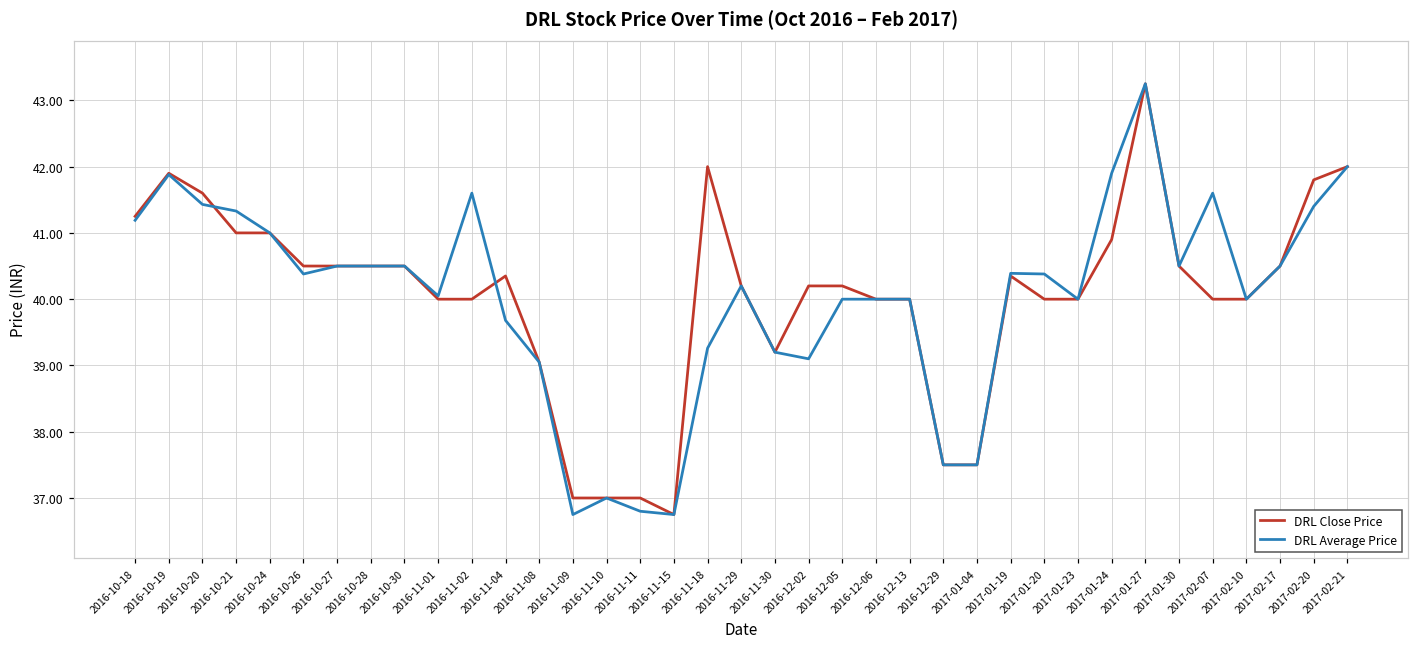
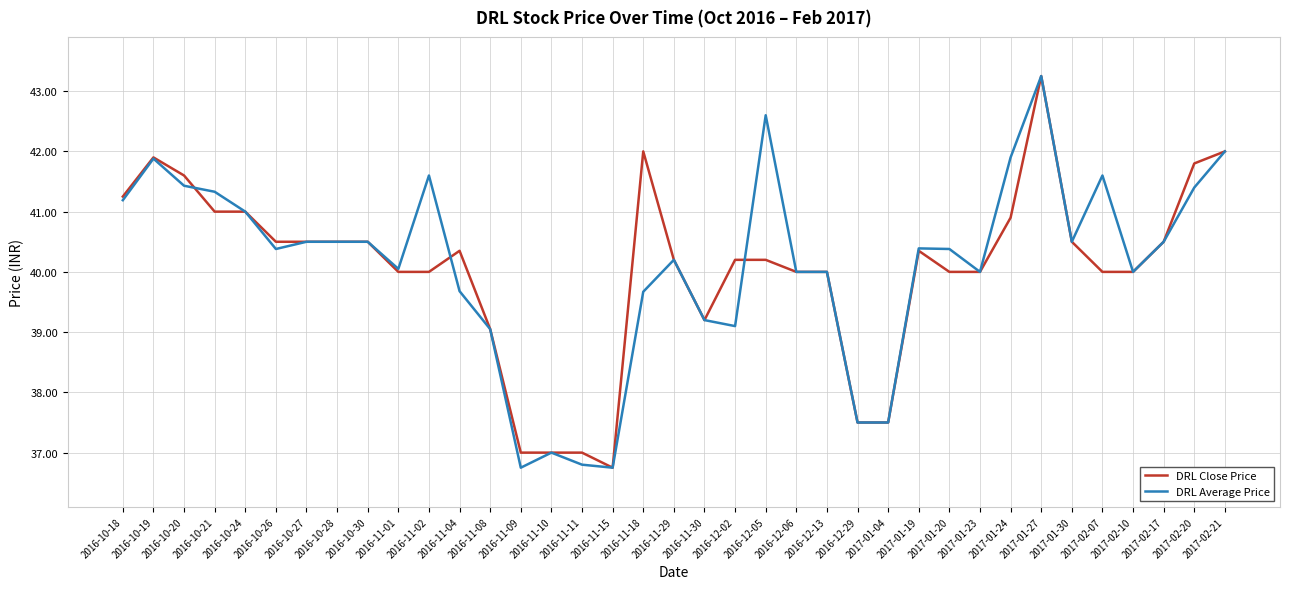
  {
    "DRL Close Price": {
      "2016-10-18": 41.3,
      "2016-10-20": 41.6,
      "2016-10-21": 41.0,
      "2016-10-26": 40.5,
      "2016-11-01": 40.0,
      "2016-11-02": 40.0,
      "2016-11-04": 40.4,
      "2016-11-09": 37.0,
      "2016-11-11": 37.0,
      "2016-11-18": 42.0,
      "2016-12-02": 40.2,
      "2016-12-05": 40.2,
      "2017-01-20": 40.0,
      "2017-01-24": 40.9,
      "2017-02-07": 40.0,
      "2017-02-20": 41.8
    },
    "DRL Average Price": {
      "2016-10-18": 41.2,
      "2016-10-20": 41.4,
      "2016-10-21": 41.3,
      "2016-10-26": 40.4,
      "2016-11-01": 40.1,
      "2016-11-02": 41.6,
      "2016-11-04": 39.7,
      "2016-11-09": 36.8,
      "2016-11-11": 36.8,
-     "2016-11-18": 39.3,
+     "2016-11-18": 39.7,
      "2016-12-02": 39.1,
-     "2016-12-05": 40.0,
+     "2016-12-05": 42.6,
      "2017-01-20": 40.4,
      "2017-01-24": 41.9,
      "2017-02-07": 41.6,
      "2017-02-20": 41.4
    }
  }
